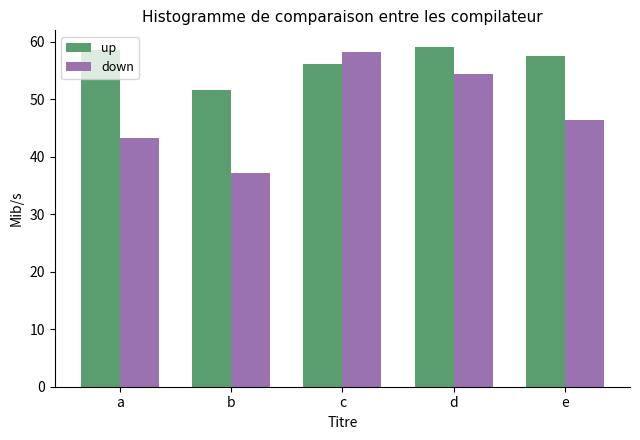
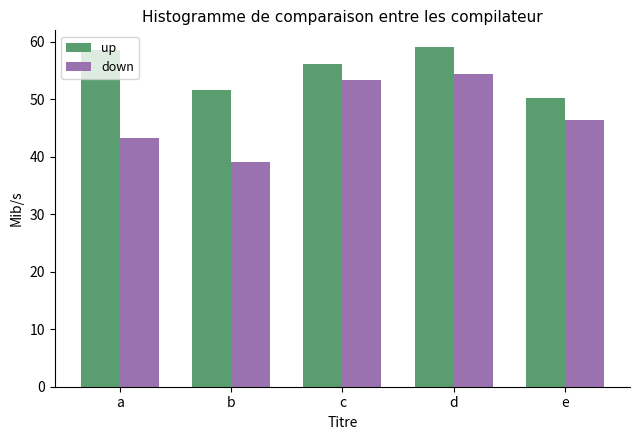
  {
    "up": {
      "b": 52,
      "c": 56,
      "d": 59,
-     "e": 58
+     "e": 50
    },
    "down": {
      "a": 43,
-     "b": 37,
-     "c": 58,
+     "b": 39,
+     "c": 53,
      "d": 54,
      "e": 46
    }
  }
